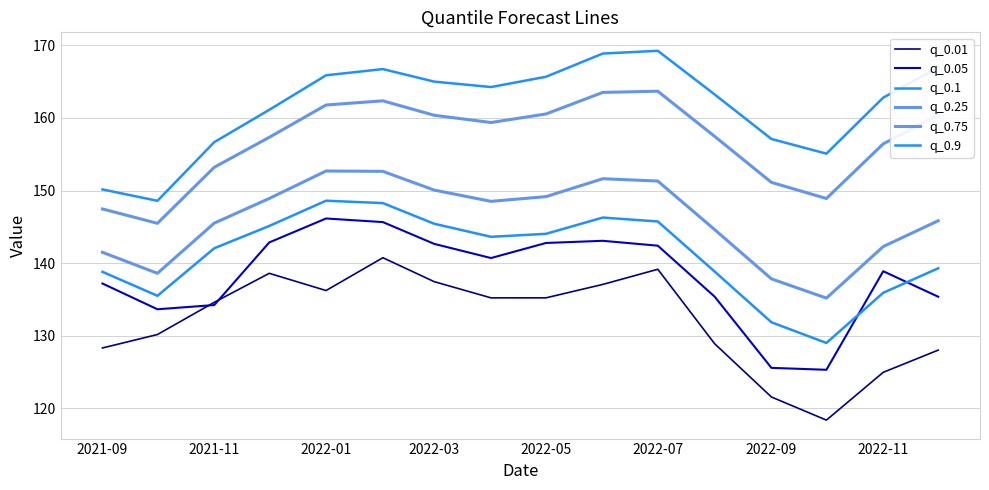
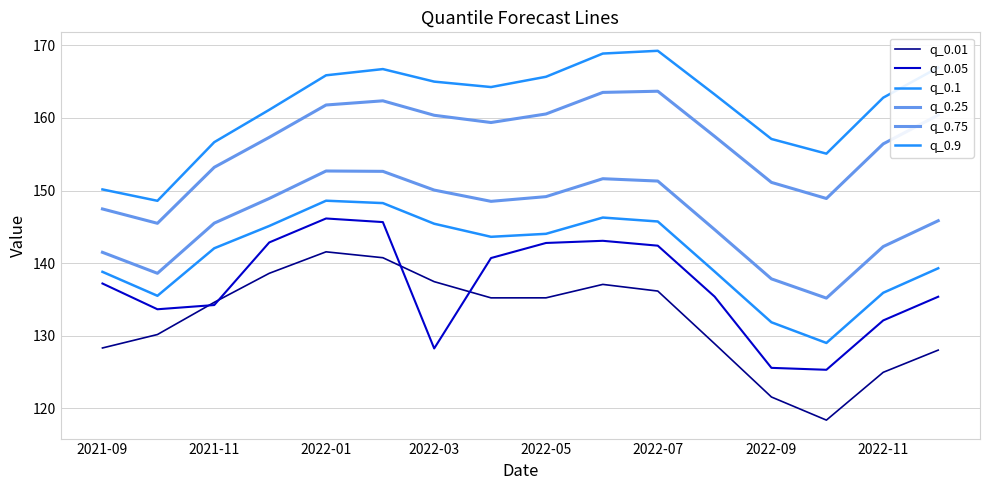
  {
    "q_0.01": {
      "2021-09": 128,
      "2021-11": 135,
-     "2022-01": 136,
+     "2022-01": 142,
      "2022-03": 137,
      "2022-05": 135,
-     "2022-07": 139,
+     "2022-07": 136,
      "2022-09": 122,
      "2022-11": 125
    },
    "q_0.05": {
      "2021-09": 137,
      "2021-11": 134,
      "2022-01": 146,
-     "2022-03": 143,
+     "2022-03": 128,
      "2022-05": 143,
      "2022-07": 142,
      "2022-09": 126,
-     "2022-11": 139
+     "2022-11": 132
    }
  }
